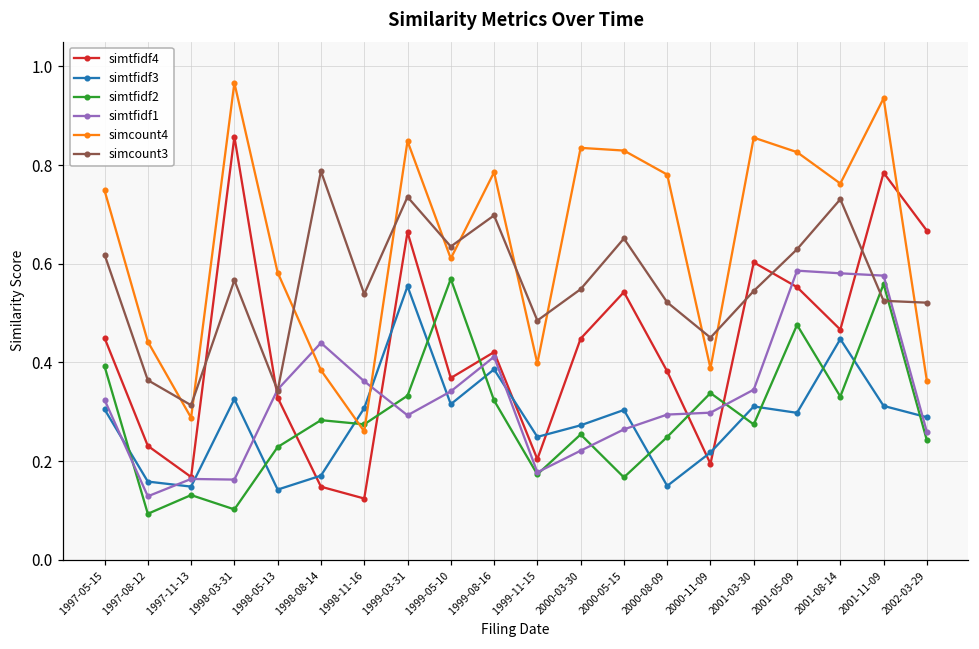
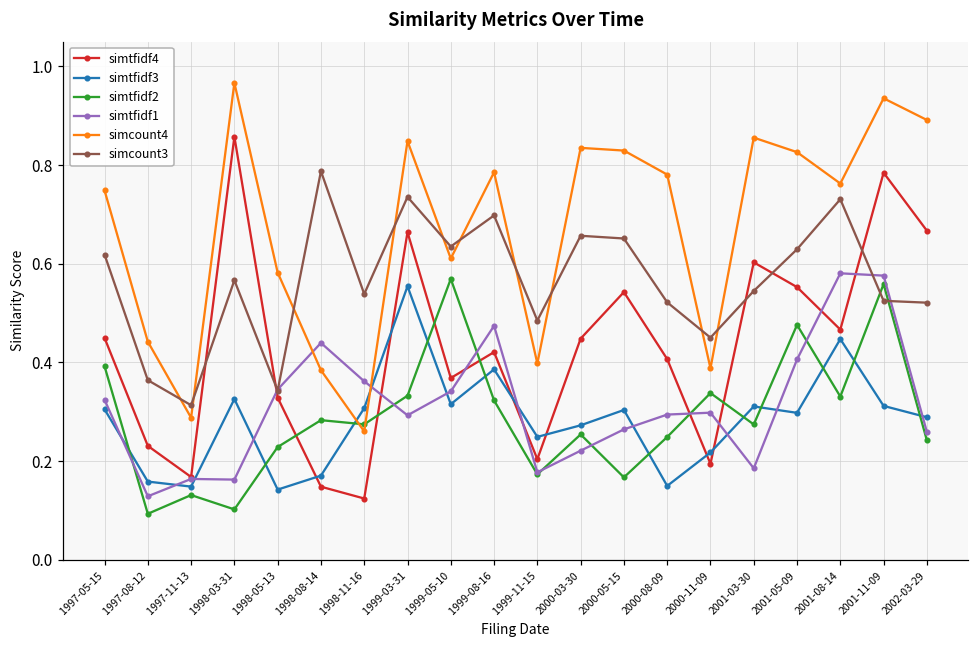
  {
    "simtfidf4": {
      "1997-05-15": 0.45,
      "1997-08-12": 0.23,
      "1998-03-31": 0.86,
      "1998-05-13": 0.33,
      "1998-08-14": 0.15,
      "1998-11-16": 0.12,
      "1999-03-31": 0.66,
      "1999-05-10": 0.37,
      "1999-08-16": 0.42,
      "1999-11-15": 0.20,
      "2000-03-30": 0.45,
      "2000-05-15": 0.54,
-     "2000-08-09": 0.38,
+     "2000-08-09": 0.41,
      "2000-11-09": 0.19,
      "2001-03-30": 0.60,
      "2001-05-09": 0.55,
      "2001-08-14": 0.47,
      "2001-11-09": 0.78,
      "2002-03-29": 0.67
    },
    "simtfidf3": {
      "1997-05-15": 0.30,
      "1997-08-12": 0.16,
      "1997-11-13": 0.15,
      "1998-03-31": 0.33,
      "1998-05-13": 0.14,
      "1998-08-14": 0.17,
      "1998-11-16": 0.31,
      "1999-03-31": 0.55,
      "1999-05-10": 0.32,
      "1999-08-16": 0.39,
      "1999-11-15": 0.25,
      "2000-03-30": 0.27,
      "2000-05-15": 0.30,
      "2000-08-09": 0.15,
      "2000-11-09": 0.22,
      "2001-03-30": 0.31,
      "2001-05-09": 0.30,
      "2001-08-14": 0.45,
      "2001-11-09": 0.31,
      "2002-03-29": 0.29
    },
    "simtfidf2": {
      "1997-05-15": 0.39,
      "1997-08-12": 0.09,
      "1997-11-13": 0.13,
      "1998-03-31": 0.10,
      "1998-05-13": 0.23,
      "1998-08-14": 0.28,
      "1998-11-16": 0.27,
      "1999-03-31": 0.33,
      "1999-05-10": 0.57,
      "1999-08-16": 0.32,
      "2000-03-30": 0.25,
      "2000-05-15": 0.17,
      "2000-08-09": 0.25,
      "2000-11-09": 0.34,
      "2001-03-30": 0.27,
      "2001-05-09": 0.48,
      "2001-08-14": 0.33,
      "2001-11-09": 0.56,
      "2002-03-29": 0.24
    },
    "simtfidf1": {
      "1997-05-15": 0.32,
      "1997-08-12": 0.13,
      "1998-03-31": 0.16,
      "1998-08-14": 0.44,
      "1998-11-16": 0.36,
      "1999-03-31": 0.29,
      "1999-05-10": 0.34,
-     "1999-08-16": 0.41,
+     "1999-08-16": 0.47,
      "2000-03-30": 0.22,
      "2000-05-15": 0.26,
      "2000-08-09": 0.29,
      "2000-11-09": 0.30,
-     "2001-03-30": 0.34,
-     "2001-05-09": 0.59,
+     "2001-03-30": 0.19,
+     "2001-05-09": 0.41,
      "2001-08-14": 0.58,
      "2001-11-09": 0.58,
      "2002-03-29": 0.26
    },
    "simcount4": {
      "1997-05-15": 0.75,
      "1997-08-12": 0.44,
      "1997-11-13": 0.29,
      "1998-03-31": 0.97,
      "1998-05-13": 0.58,
      "1998-08-14": 0.38,
      "1998-11-16": 0.26,
      "1999-03-31": 0.85,
      "1999-05-10": 0.61,
      "1999-08-16": 0.79,
      "1999-11-15": 0.40,
      "2000-03-30": 0.83,
      "2000-05-15": 0.83,
      "2000-08-09": 0.78,
      "2000-11-09": 0.39,
      "2001-03-30": 0.86,
      "2001-05-09": 0.83,
      "2001-08-14": 0.76,
      "2001-11-09": 0.94,
-     "2002-03-29": 0.36
+     "2002-03-29": 0.89
    },
    "simcount3": {
      "1997-05-15": 0.62,
      "1997-08-12": 0.36,
      "1997-11-13": 0.31,
      "1998-03-31": 0.57,
      "1998-08-14": 0.79,
      "1998-11-16": 0.54,
      "1999-03-31": 0.74,
      "1999-05-10": 0.63,
      "1999-08-16": 0.70,
      "1999-11-15": 0.48,
-     "2000-03-30": 0.55,
+     "2000-03-30": 0.66,
      "2000-05-15": 0.65,
      "2000-08-09": 0.52,
      "2000-11-09": 0.45,
      "2001-03-30": 0.54,
      "2001-05-09": 0.63,
      "2001-08-14": 0.73,
      "2001-11-09": 0.52,
      "2002-03-29": 0.52
    }
  }
